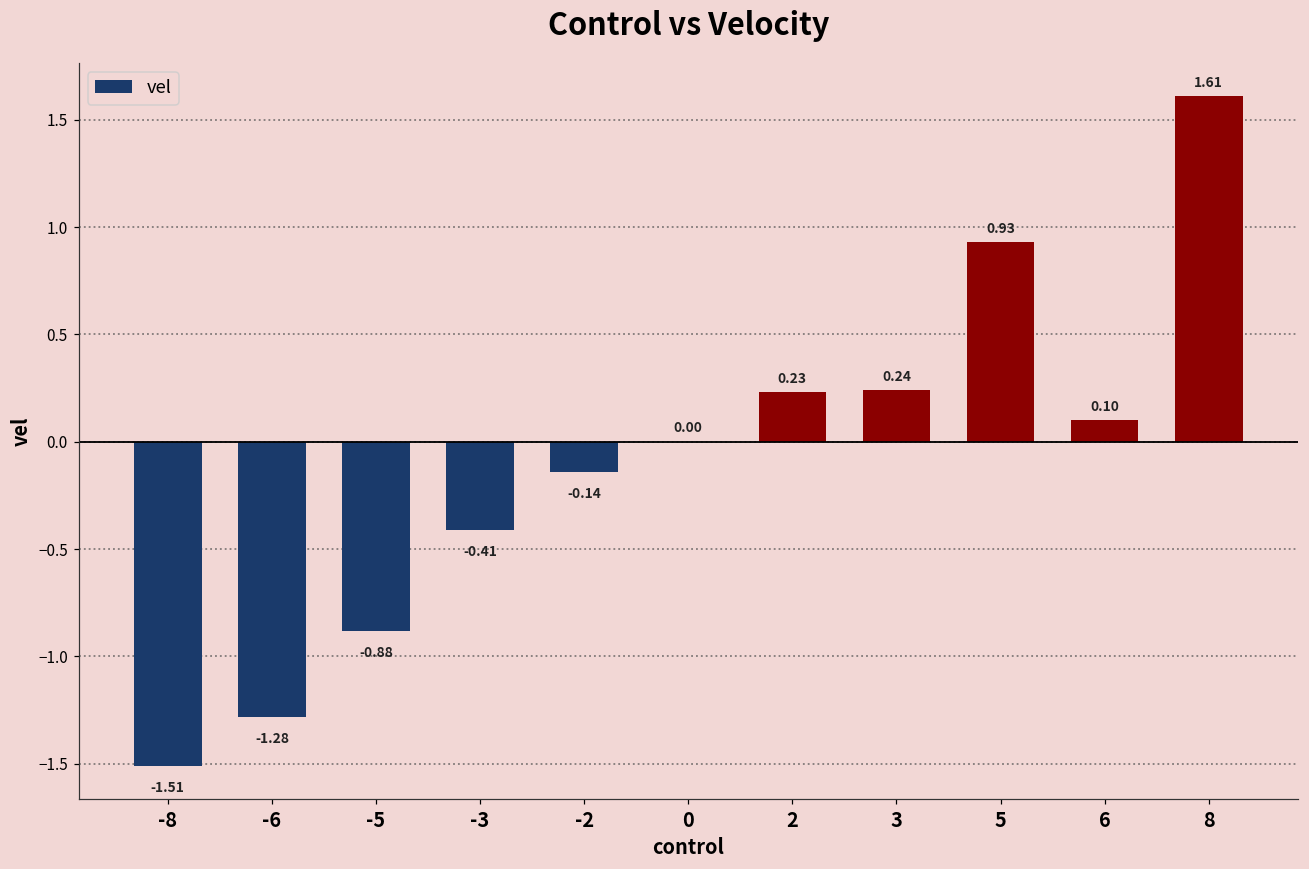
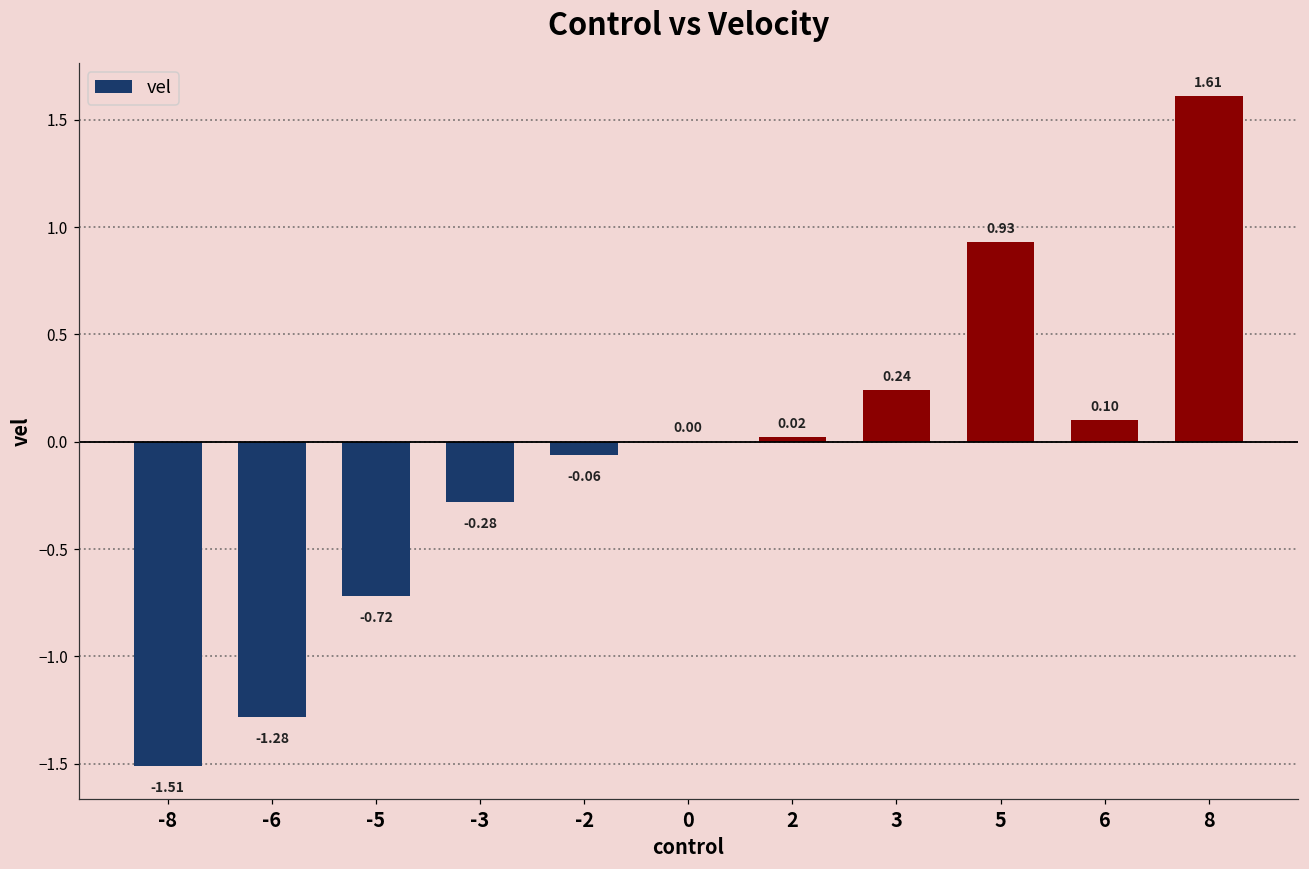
  {
    "-8": -1.51,
    "-6": -1.28,
-   "-5": -0.88,
-   "-3": -0.41,
-   "-2": -0.14,
+   "-5": -0.72,
+   "-3": -0.28,
+   "-2": -0.06,
    "0": 0.00,
-   "2": 0.23,
+   "2": 0.02,
    "3": 0.24,
    "5": 0.93,
    "6": 0.10,
    "8": 1.61
  }
